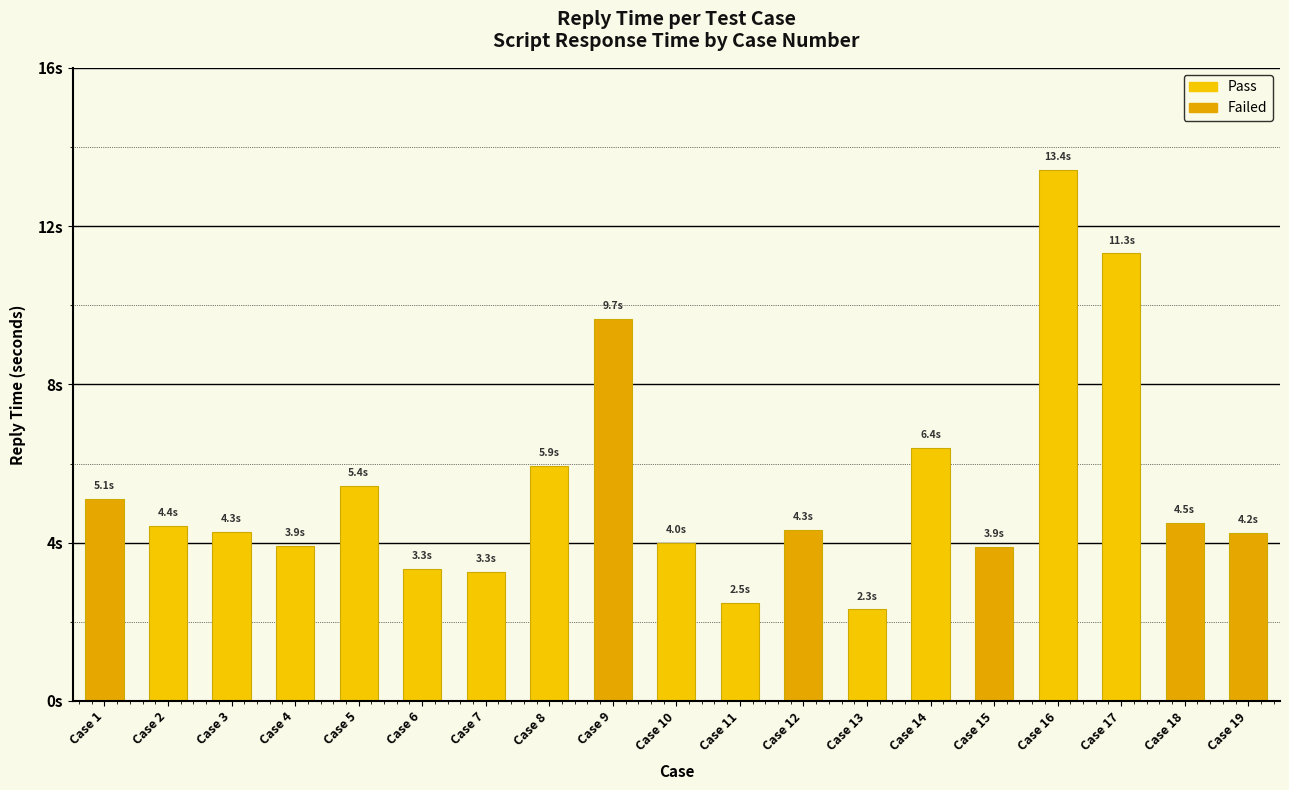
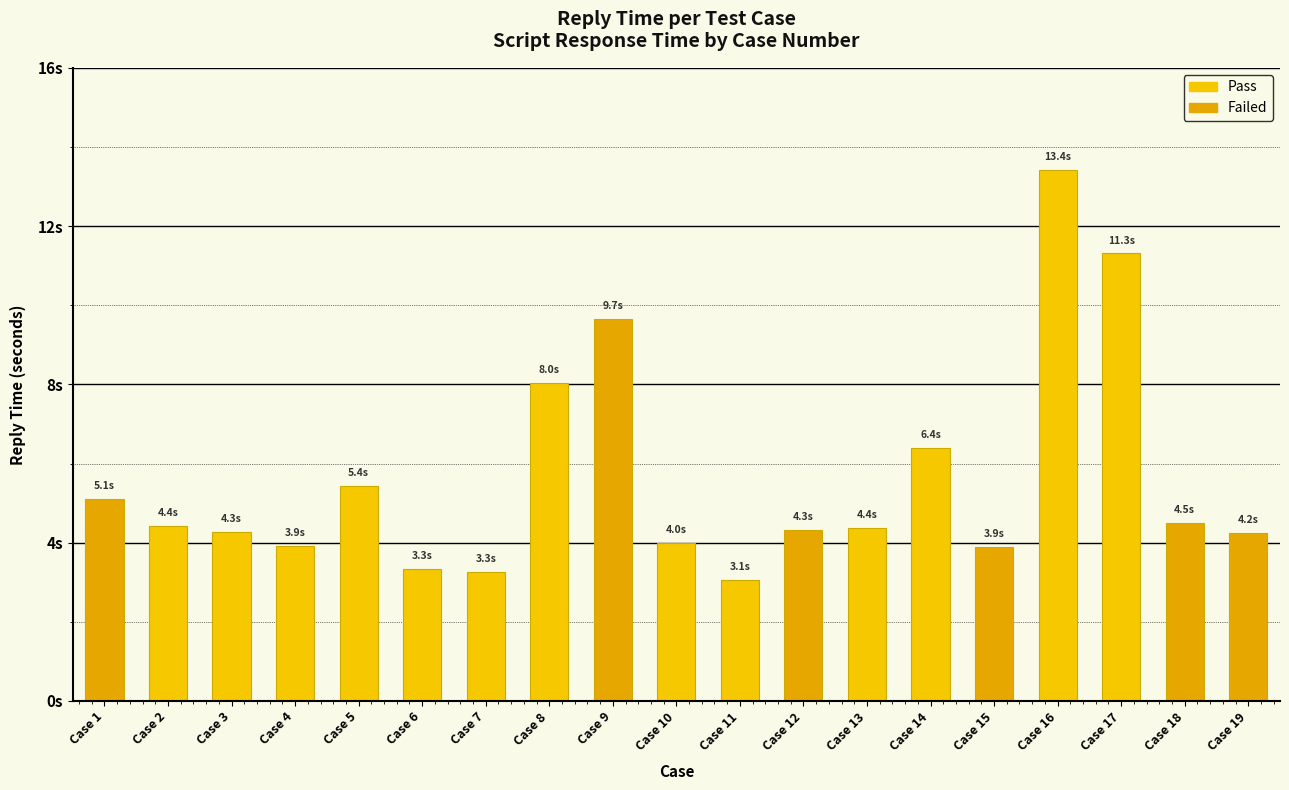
  {
    "Case 1": "5.1s",
    "Case 2": "4.4s",
    "Case 3": "4.3s",
    "Case 4": "3.9s",
    "Case 5": "5.4s",
    "Case 6": "3.3s",
    "Case 7": "3.3s",
-   "Case 8": "5.9s",
+   "Case 8": "8.0s",
    "Case 9": "9.7s",
    "Case 10": "4.0s",
-   "Case 11": "2.5s",
+   "Case 11": "3.1s",
    "Case 12": "4.3s",
-   "Case 13": "2.3s",
+   "Case 13": "4.4s",
    "Case 14": "6.4s",
    "Case 15": "3.9s",
    "Case 16": "13.4s",
    "Case 17": "11.3s",
    "Case 18": "4.5s",
    "Case 19": "4.2s"
  }
